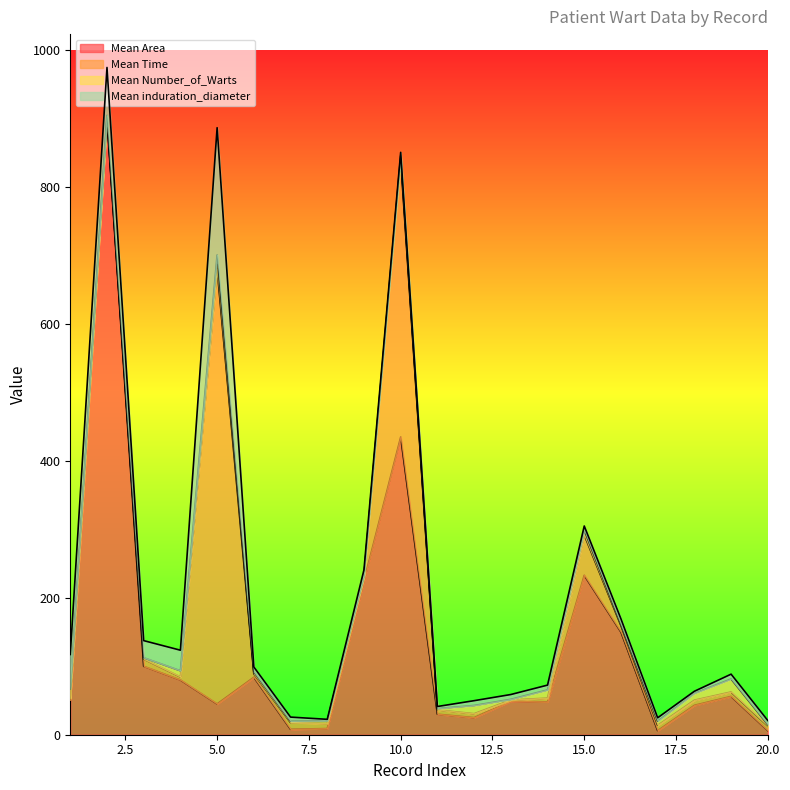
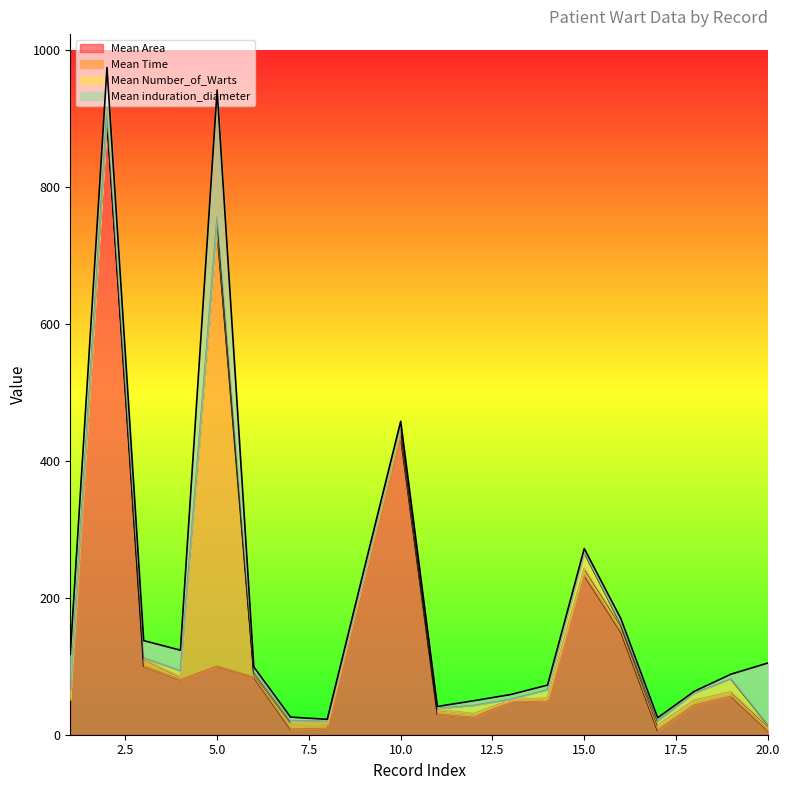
  {
    "Mean Area": {
-     "5.0": 50,
+     "5.0": 100,
      "10.0": 440,
      "15.0": 230,
      "20.0": 10
    },
    "Mean Time": {
      "5.0": 640,
-     "10.0": 410,
-     "15.0": 60
+     "10.0": 10,
+     "15.0": 10
    },
    "Mean Number_of_Warts": {
      "5.0": 20,
      "10.0": 10,
-     "15.0": 10
+     "15.0": 20
    },
    "Mean induration_diameter": {
      "10.0": 10,
      "15.0": 10,
-     "20.0": 10
+     "20.0": 90
    }
  }
